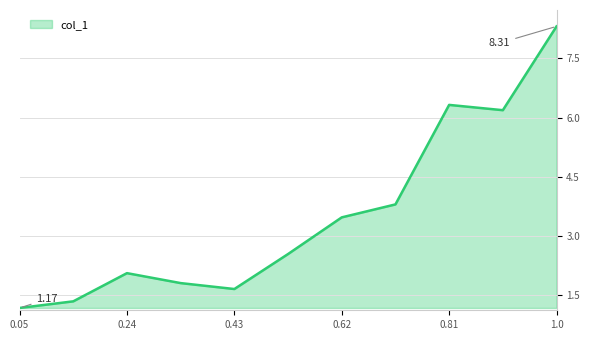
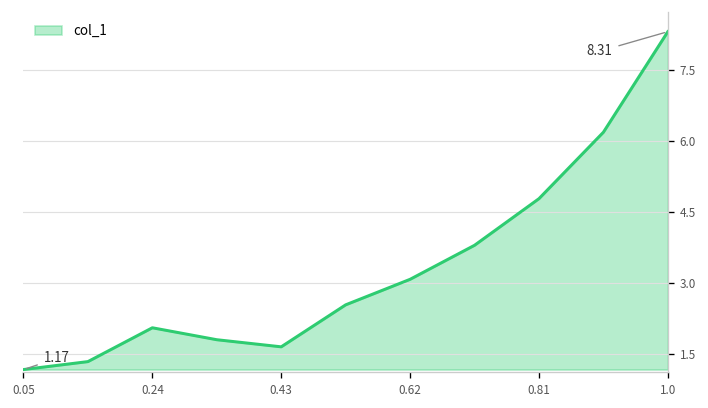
  {
    "0.24": 2.1,
    "0.43": 1.7,
-   "0.62": 3.5,
-   "0.81": 6.3
+   "0.62": 3.1,
+   "0.81": 4.8
  }
